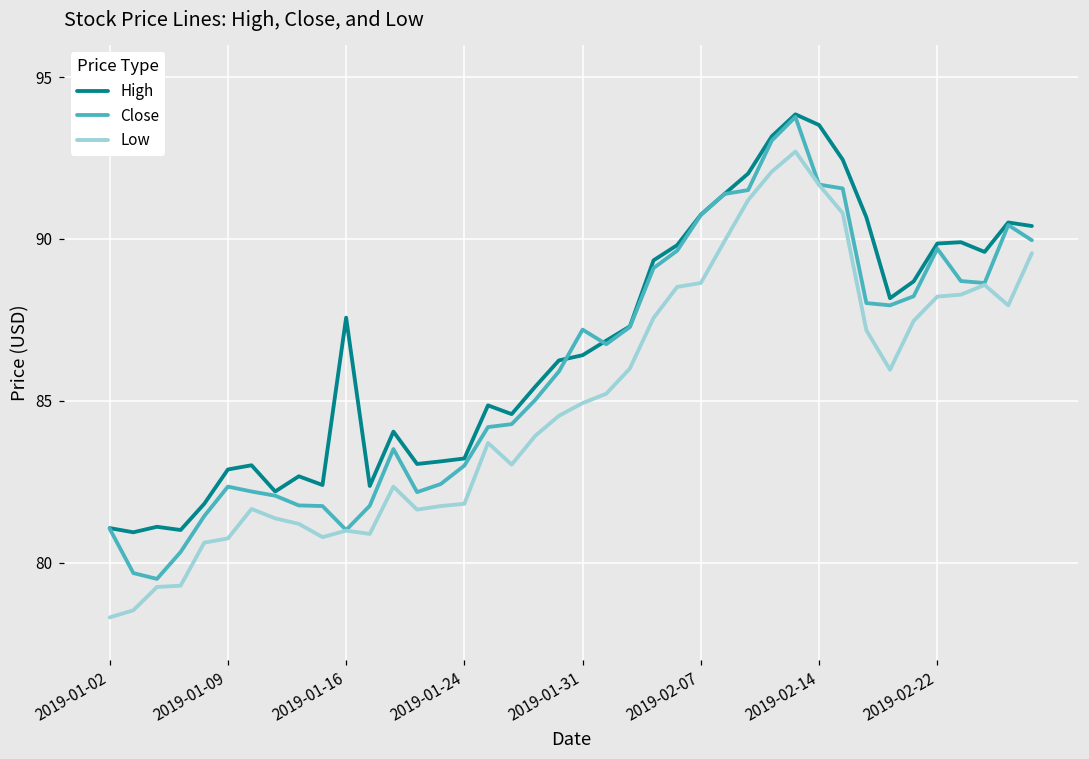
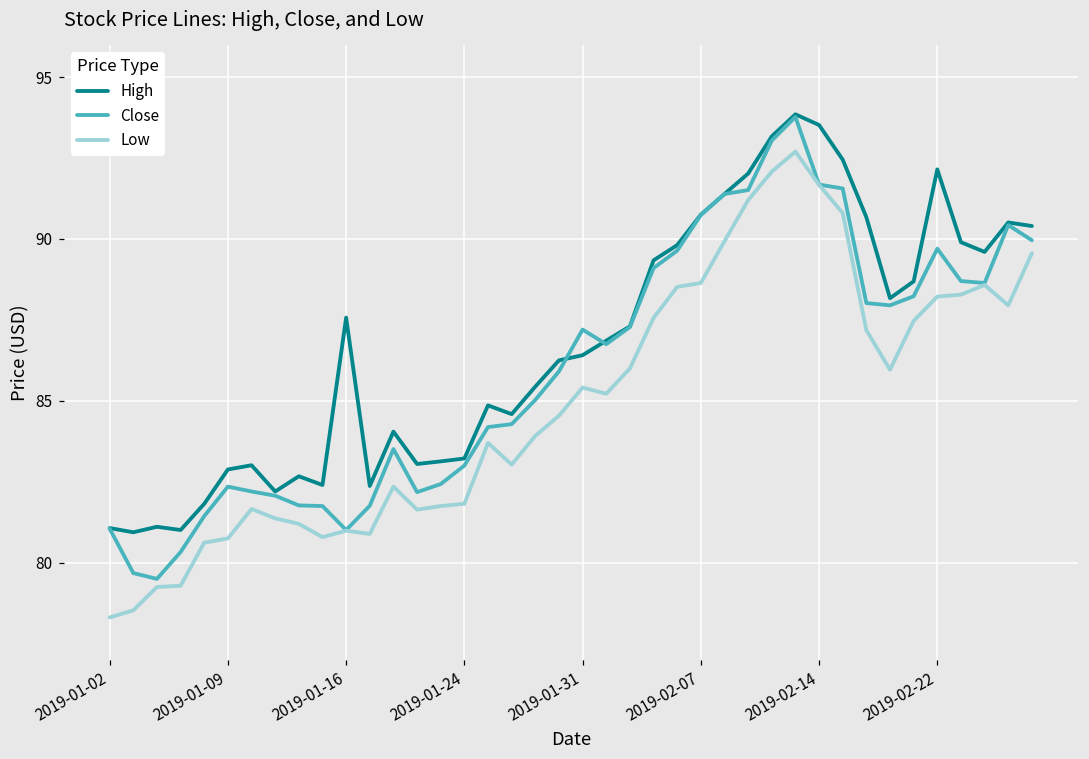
  {
    "High": {
      "2019-01-09": 82.9,
      "2019-01-16": 87.6,
      "2019-01-24": 83.2,
      "2019-01-31": 86.4,
      "2019-02-14": 93.5,
-     "2019-02-22": 89.9
+     "2019-02-22": 92.2
    },
    "Close": {
      "2019-01-09": 82.4,
      "2019-01-24": 83.0,
      "2019-01-31": 87.2,
      "2019-02-22": 89.7
    },
    "Low": {
      "2019-01-02": 78.3,
      "2019-01-09": 80.8,
      "2019-01-24": 81.8,
-     "2019-01-31": 84.9,
+     "2019-01-31": 85.4,
      "2019-02-07": 88.6,
      "2019-02-22": 88.2
    }
  }
